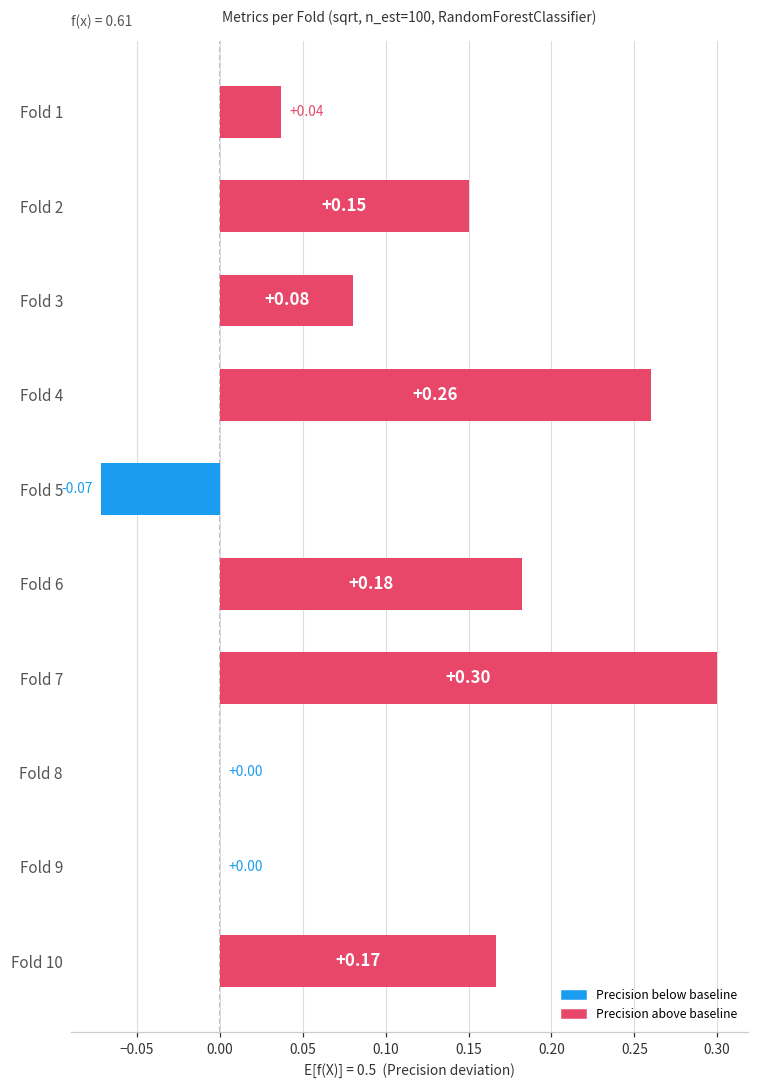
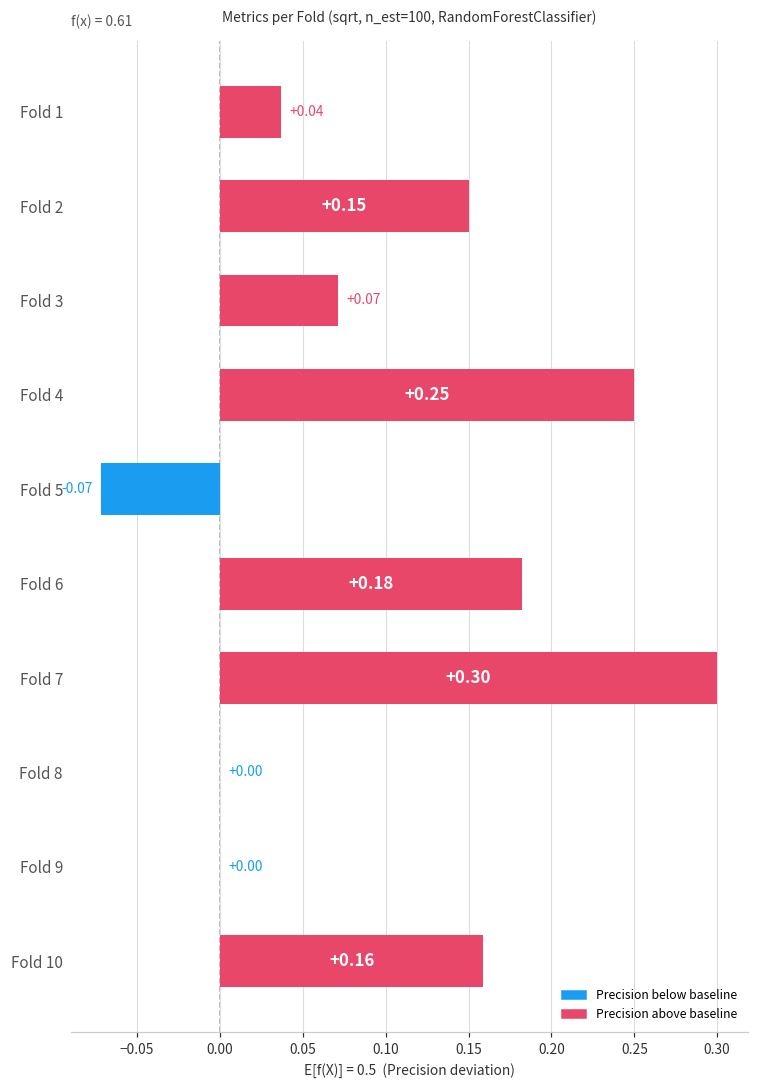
  {
    "Fold 1": "+0.04",
    "Fold 2": "+0.15",
-   "Fold 3": "+0.08",
-   "Fold 4": "+0.26",
+   "Fold 3": "+0.07",
+   "Fold 4": "+0.25",
    "Fold 5": "-0.07",
    "Fold 6": "+0.18",
    "Fold 7": "+0.30",
    "Fold 8": "+0.00",
    "Fold 9": "+0.00",
-   "Fold 10": "+0.17"
+   "Fold 10": "+0.16"
  }
